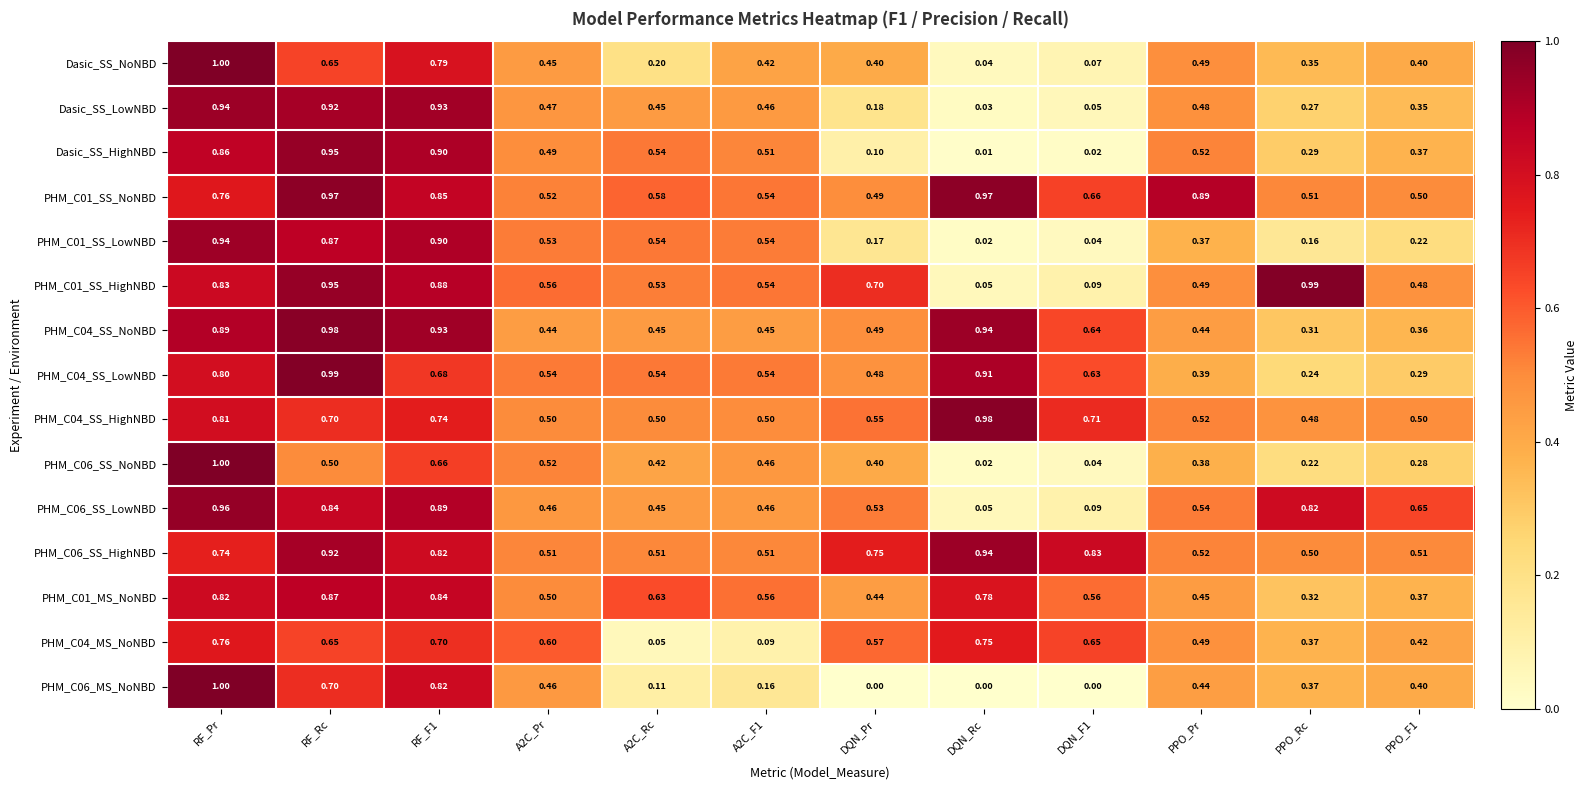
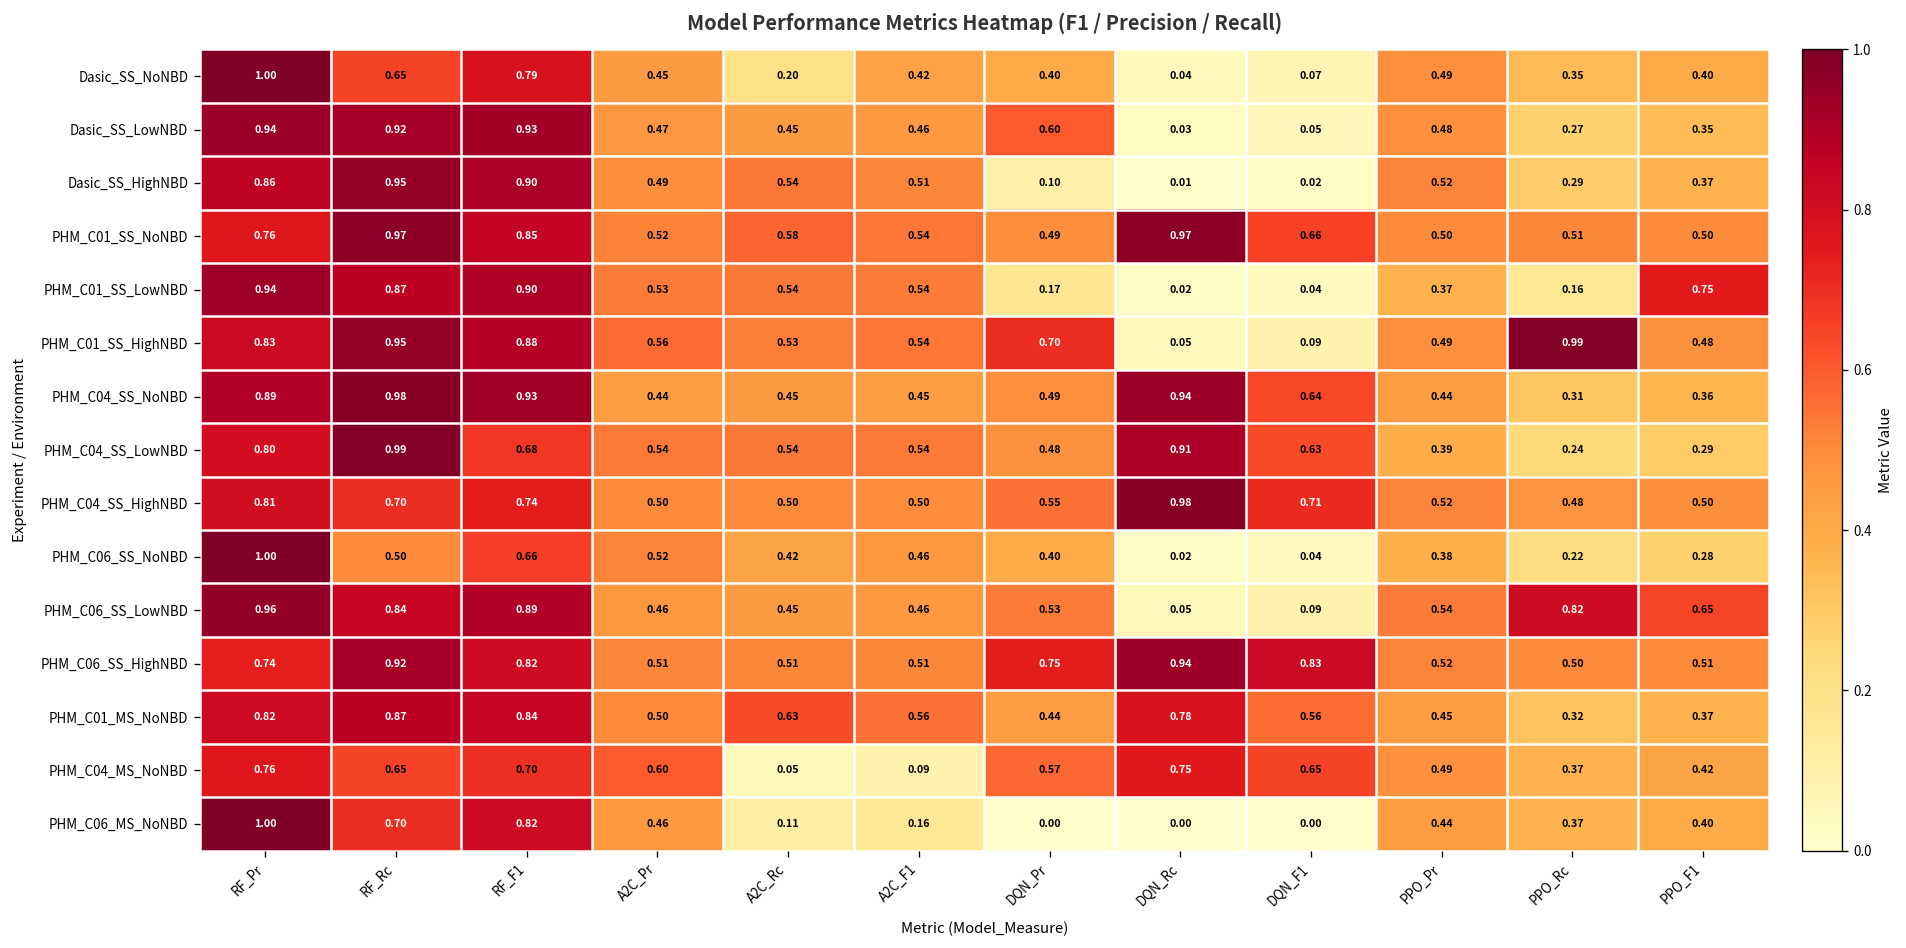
  {
    "Dasic_SS_NoNBD": {
      "RF_Pr": 1.00,
      "RF_Rc": 0.65,
      "RF_F1": 0.79,
      "A2C_Pr": 0.45,
      "A2C_Rc": 0.20,
      "A2C_F1": 0.42,
      "DQN_Pr": 0.40,
      "DQN_Rc": 0.04,
      "DQN_F1": 0.07,
      "PPO_Pr": 0.49,
      "PPO_Rc": 0.35,
      "PPO_F1": 0.40
    },
    "Dasic_SS_LowNBD": {
      "RF_Pr": 0.94,
      "RF_Rc": 0.92,
      "RF_F1": 0.93,
      "A2C_Pr": 0.47,
      "A2C_Rc": 0.45,
      "A2C_F1": 0.46,
-     "DQN_Pr": 0.18,
+     "DQN_Pr": 0.60,
      "DQN_Rc": 0.03,
      "DQN_F1": 0.05,
      "PPO_Pr": 0.48,
      "PPO_Rc": 0.27,
      "PPO_F1": 0.35
    },
    "Dasic_SS_HighNBD": {
      "RF_Pr": 0.86,
      "RF_Rc": 0.95,
      "RF_F1": 0.90,
      "A2C_Pr": 0.49,
      "A2C_Rc": 0.54,
      "A2C_F1": 0.51,
      "DQN_Pr": 0.10,
      "DQN_Rc": 0.01,
      "DQN_F1": 0.02,
      "PPO_Pr": 0.52,
      "PPO_Rc": 0.29,
      "PPO_F1": 0.37
    },
    "PHM_C01_SS_NoNBD": {
      "RF_Pr": 0.76,
      "RF_Rc": 0.97,
      "RF_F1": 0.85,
      "A2C_Pr": 0.52,
      "A2C_Rc": 0.58,
      "A2C_F1": 0.54,
      "DQN_Pr": 0.49,
      "DQN_Rc": 0.97,
      "DQN_F1": 0.66,
-     "PPO_Pr": 0.89,
+     "PPO_Pr": 0.50,
      "PPO_Rc": 0.51,
      "PPO_F1": 0.50
    },
    "PHM_C01_SS_LowNBD": {
      "RF_Pr": 0.94,
      "RF_Rc": 0.87,
      "RF_F1": 0.90,
      "A2C_Pr": 0.53,
      "A2C_Rc": 0.54,
      "A2C_F1": 0.54,
      "DQN_Pr": 0.17,
      "DQN_Rc": 0.02,
      "DQN_F1": 0.04,
      "PPO_Pr": 0.37,
      "PPO_Rc": 0.16,
-     "PPO_F1": 0.22
+     "PPO_F1": 0.75
    },
    "PHM_C01_SS_HighNBD": {
      "RF_Pr": 0.83,
      "RF_Rc": 0.95,
      "RF_F1": 0.88,
      "A2C_Pr": 0.56,
      "A2C_Rc": 0.53,
      "A2C_F1": 0.54,
      "DQN_Pr": 0.70,
      "DQN_Rc": 0.05,
      "DQN_F1": 0.09,
      "PPO_Pr": 0.49,
      "PPO_Rc": 0.99,
      "PPO_F1": 0.48
    },
    "PHM_C04_SS_NoNBD": {
      "RF_Pr": 0.89,
      "RF_Rc": 0.98,
      "RF_F1": 0.93,
      "A2C_Pr": 0.44,
      "A2C_Rc": 0.45,
      "A2C_F1": 0.45,
      "DQN_Pr": 0.49,
      "DQN_Rc": 0.94,
      "DQN_F1": 0.64,
      "PPO_Pr": 0.44,
      "PPO_Rc": 0.31,
      "PPO_F1": 0.36
    },
    "PHM_C04_SS_LowNBD": {
      "RF_Pr": 0.80,
      "RF_Rc": 0.99,
      "RF_F1": 0.68,
      "A2C_Pr": 0.54,
      "A2C_Rc": 0.54,
      "A2C_F1": 0.54,
      "DQN_Pr": 0.48,
      "DQN_Rc": 0.91,
      "DQN_F1": 0.63,
      "PPO_Pr": 0.39,
      "PPO_Rc": 0.24,
      "PPO_F1": 0.29
    },
    "PHM_C04_SS_HighNBD": {
      "RF_Pr": 0.81,
      "RF_Rc": 0.70,
      "RF_F1": 0.74,
      "A2C_Pr": 0.50,
      "A2C_Rc": 0.50,
      "A2C_F1": 0.50,
      "DQN_Pr": 0.55,
      "DQN_Rc": 0.98,
      "DQN_F1": 0.71,
      "PPO_Pr": 0.52,
      "PPO_Rc": 0.48,
      "PPO_F1": 0.50
    },
    "PHM_C06_SS_NoNBD": {
      "RF_Pr": 1.00,
      "RF_Rc": 0.50,
      "RF_F1": 0.66,
      "A2C_Pr": 0.52,
      "A2C_Rc": 0.42,
      "A2C_F1": 0.46,
      "DQN_Pr": 0.40,
      "DQN_Rc": 0.02,
      "DQN_F1": 0.04,
      "PPO_Pr": 0.38,
      "PPO_Rc": 0.22,
      "PPO_F1": 0.28
    },
    "PHM_C06_SS_LowNBD": {
      "RF_Pr": 0.96,
      "RF_Rc": 0.84,
      "RF_F1": 0.89,
      "A2C_Pr": 0.46,
      "A2C_Rc": 0.45,
      "A2C_F1": 0.46,
      "DQN_Pr": 0.53,
      "DQN_Rc": 0.05,
      "DQN_F1": 0.09,
      "PPO_Pr": 0.54,
      "PPO_Rc": 0.82,
      "PPO_F1": 0.65
    },
    "PHM_C06_SS_HighNBD": {
      "RF_Pr": 0.74,
      "RF_Rc": 0.92,
      "RF_F1": 0.82,
      "A2C_Pr": 0.51,
      "A2C_Rc": 0.51,
      "A2C_F1": 0.51,
      "DQN_Pr": 0.75,
      "DQN_Rc": 0.94,
      "DQN_F1": 0.83,
      "PPO_Pr": 0.52,
      "PPO_Rc": 0.50,
      "PPO_F1": 0.51
    },
    "PHM_C01_MS_NoNBD": {
      "RF_Pr": 0.82,
      "RF_Rc": 0.87,
      "RF_F1": 0.84,
      "A2C_Pr": 0.50,
      "A2C_Rc": 0.63,
      "A2C_F1": 0.56,
      "DQN_Pr": 0.44,
      "DQN_Rc": 0.78,
      "DQN_F1": 0.56,
      "PPO_Pr": 0.45,
      "PPO_Rc": 0.32,
      "PPO_F1": 0.37
    },
    "PHM_C04_MS_NoNBD": {
      "RF_Pr": 0.76,
      "RF_Rc": 0.65,
      "RF_F1": 0.70,
      "A2C_Pr": 0.60,
      "A2C_Rc": 0.05,
      "A2C_F1": 0.09,
      "DQN_Pr": 0.57,
      "DQN_Rc": 0.75,
      "DQN_F1": 0.65,
      "PPO_Pr": 0.49,
      "PPO_Rc": 0.37,
      "PPO_F1": 0.42
    },
    "PHM_C06_MS_NoNBD": {
      "RF_Pr": 1.00,
      "RF_Rc": 0.70,
      "RF_F1": 0.82,
      "A2C_Pr": 0.46,
      "A2C_Rc": 0.11,
      "A2C_F1": 0.16,
      "DQN_Pr": 0.00,
      "DQN_Rc": 0.00,
      "DQN_F1": 0.00,
      "PPO_Pr": 0.44,
      "PPO_Rc": 0.37,
      "PPO_F1": 0.40
    }
  }
